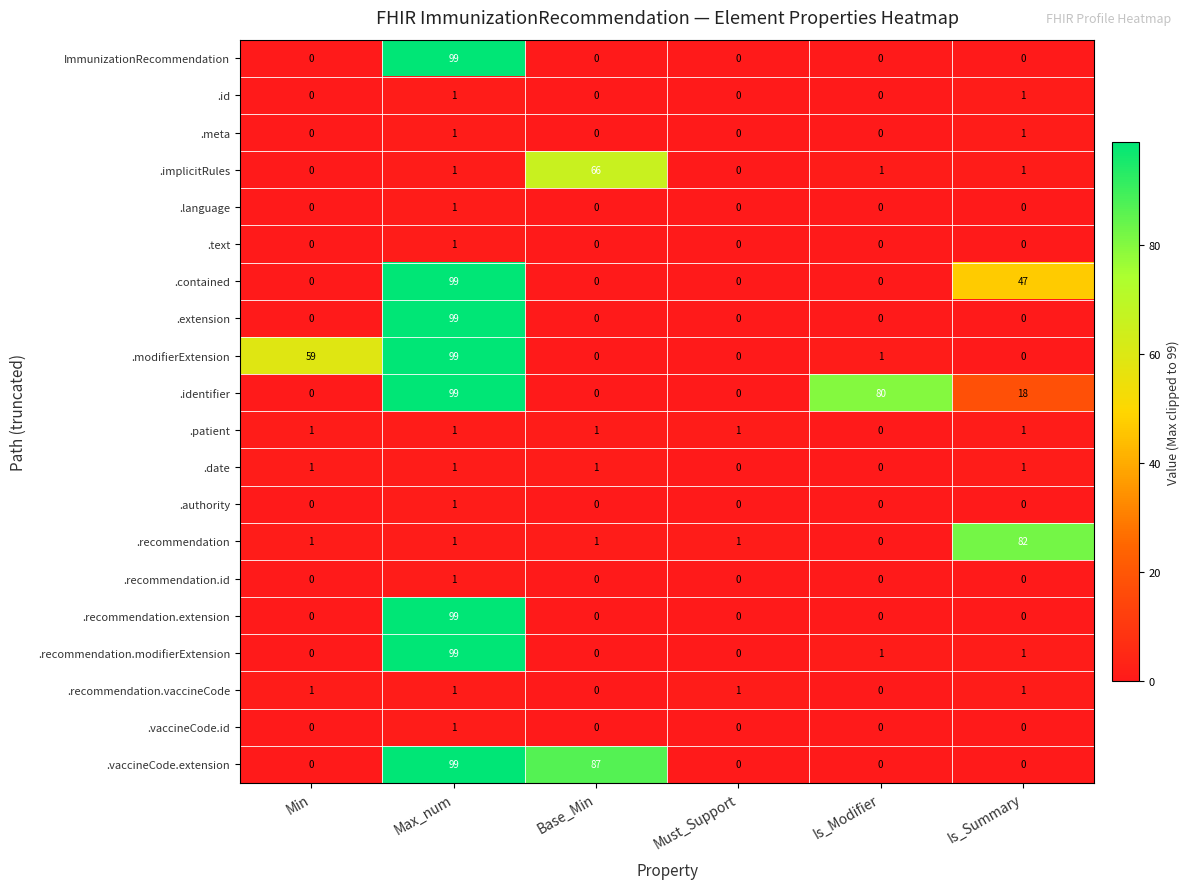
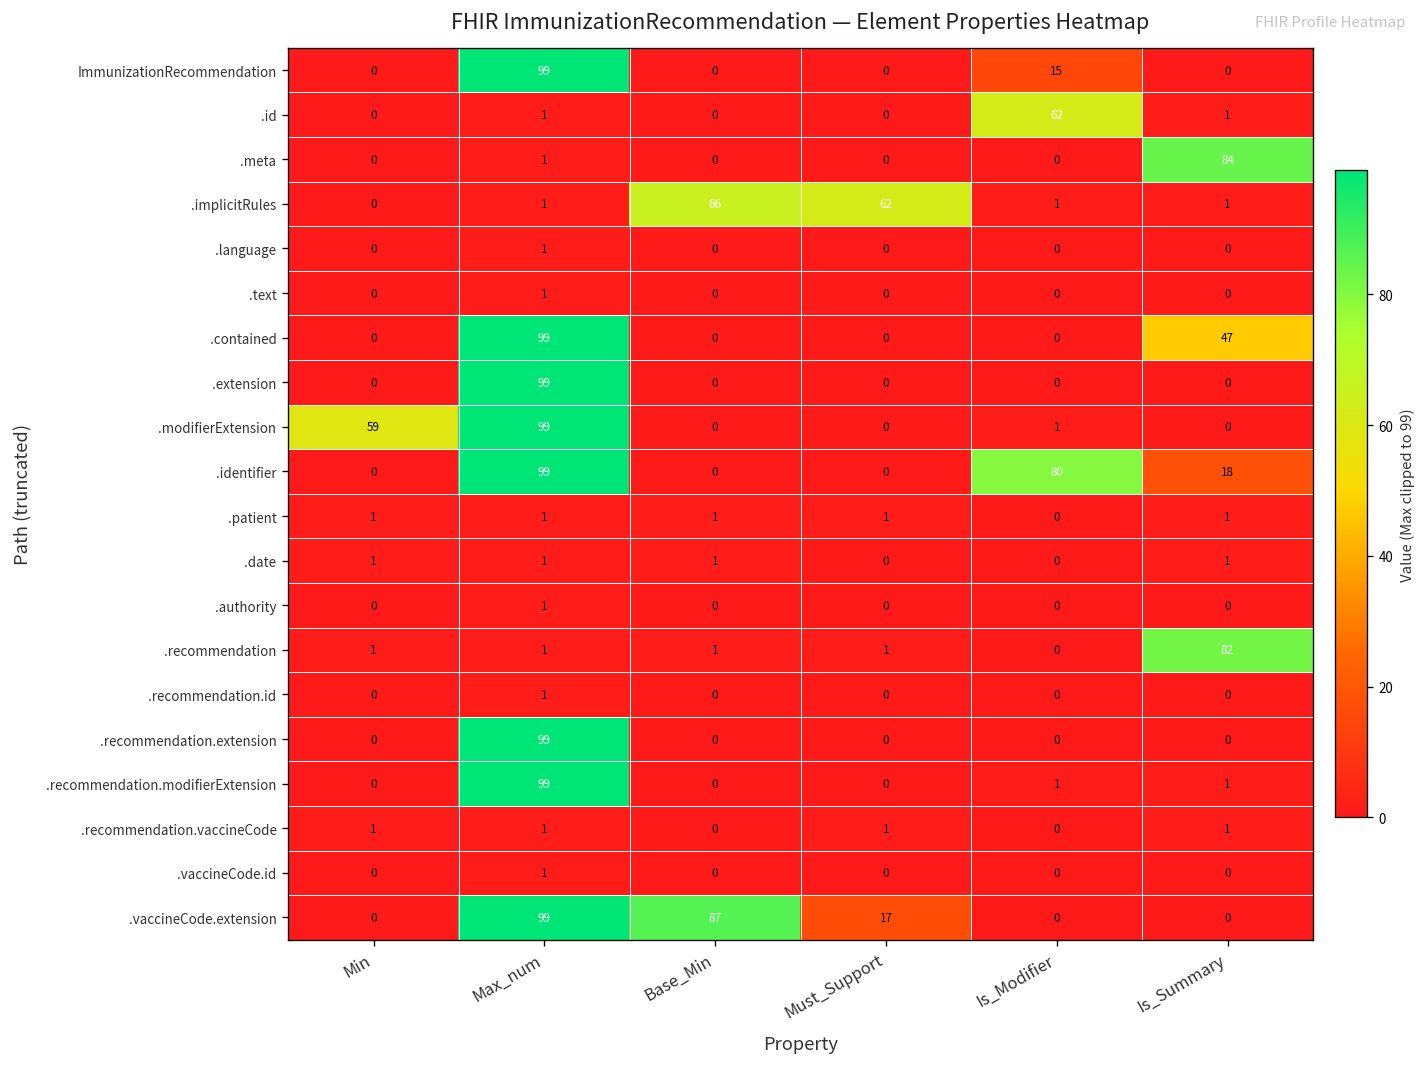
  {
    "ImmunizationRecommendation": {
      "Min": 0,
      "Max_num": 99,
      "Base_Min": 0,
      "Must_Support": 0,
-     "Is_Modifier": 0,
+     "Is_Modifier": 15,
      "Is_Summary": 0
    },
    ".id": {
      "Min": 0,
      "Max_num": 1,
      "Base_Min": 0,
      "Must_Support": 0,
-     "Is_Modifier": 0,
+     "Is_Modifier": 62,
      "Is_Summary": 1
    },
    ".meta": {
      "Min": 0,
      "Max_num": 1,
      "Base_Min": 0,
      "Must_Support": 0,
      "Is_Modifier": 0,
-     "Is_Summary": 1
+     "Is_Summary": 84
    },
    ".implicitRules": {
      "Min": 0,
      "Max_num": 1,
      "Base_Min": 66,
-     "Must_Support": 0,
+     "Must_Support": 62,
      "Is_Modifier": 1,
      "Is_Summary": 1
    },
    ".language": {
      "Min": 0,
      "Max_num": 1,
      "Base_Min": 0,
      "Must_Support": 0,
      "Is_Modifier": 0,
      "Is_Summary": 0
    },
    ".text": {
      "Min": 0,
      "Max_num": 1,
      "Base_Min": 0,
      "Must_Support": 0,
      "Is_Modifier": 0,
      "Is_Summary": 0
    },
    ".contained": {
      "Min": 0,
      "Max_num": 99,
      "Base_Min": 0,
      "Must_Support": 0,
      "Is_Modifier": 0,
      "Is_Summary": 47
    },
    ".extension": {
      "Min": 0,
      "Max_num": 99,
      "Base_Min": 0,
      "Must_Support": 0,
      "Is_Modifier": 0,
      "Is_Summary": 0
    },
    ".modifierExtension": {
      "Min": 59,
      "Max_num": 99,
      "Base_Min": 0,
      "Must_Support": 0,
      "Is_Modifier": 1,
      "Is_Summary": 0
    },
    ".identifier": {
      "Min": 0,
      "Max_num": 99,
      "Base_Min": 0,
      "Must_Support": 0,
      "Is_Modifier": 80,
      "Is_Summary": 18
    },
    ".patient": {
      "Min": 1,
      "Max_num": 1,
      "Base_Min": 1,
      "Must_Support": 1,
      "Is_Modifier": 0,
      "Is_Summary": 1
    },
    ".date": {
      "Min": 1,
      "Max_num": 1,
      "Base_Min": 1,
      "Must_Support": 0,
      "Is_Modifier": 0,
      "Is_Summary": 1
    },
    ".authority": {
      "Min": 0,
      "Max_num": 1,
      "Base_Min": 0,
      "Must_Support": 0,
      "Is_Modifier": 0,
      "Is_Summary": 0
    },
    ".recommendation": {
      "Min": 1,
      "Max_num": 1,
      "Base_Min": 1,
      "Must_Support": 1,
      "Is_Modifier": 0,
      "Is_Summary": 82
    },
    ".recommendation.id": {
      "Min": 0,
      "Max_num": 1,
      "Base_Min": 0,
      "Must_Support": 0,
      "Is_Modifier": 0,
      "Is_Summary": 0
    },
    ".recommendation.extension": {
      "Min": 0,
      "Max_num": 99,
      "Base_Min": 0,
      "Must_Support": 0,
      "Is_Modifier": 0,
      "Is_Summary": 0
    },
    ".recommendation.modifierExtension": {
      "Min": 0,
      "Max_num": 99,
      "Base_Min": 0,
      "Must_Support": 0,
      "Is_Modifier": 1,
      "Is_Summary": 1
    },
    ".recommendation.vaccineCode": {
      "Min": 1,
      "Max_num": 1,
      "Base_Min": 0,
      "Must_Support": 1,
      "Is_Modifier": 0,
      "Is_Summary": 1
    },
    ".vaccineCode.id": {
      "Min": 0,
      "Max_num": 1,
      "Base_Min": 0,
      "Must_Support": 0,
      "Is_Modifier": 0,
      "Is_Summary": 0
    },
    ".vaccineCode.extension": {
      "Min": 0,
      "Max_num": 99,
      "Base_Min": 87,
-     "Must_Support": 0,
+     "Must_Support": 17,
      "Is_Modifier": 0,
      "Is_Summary": 0
    }
  }
